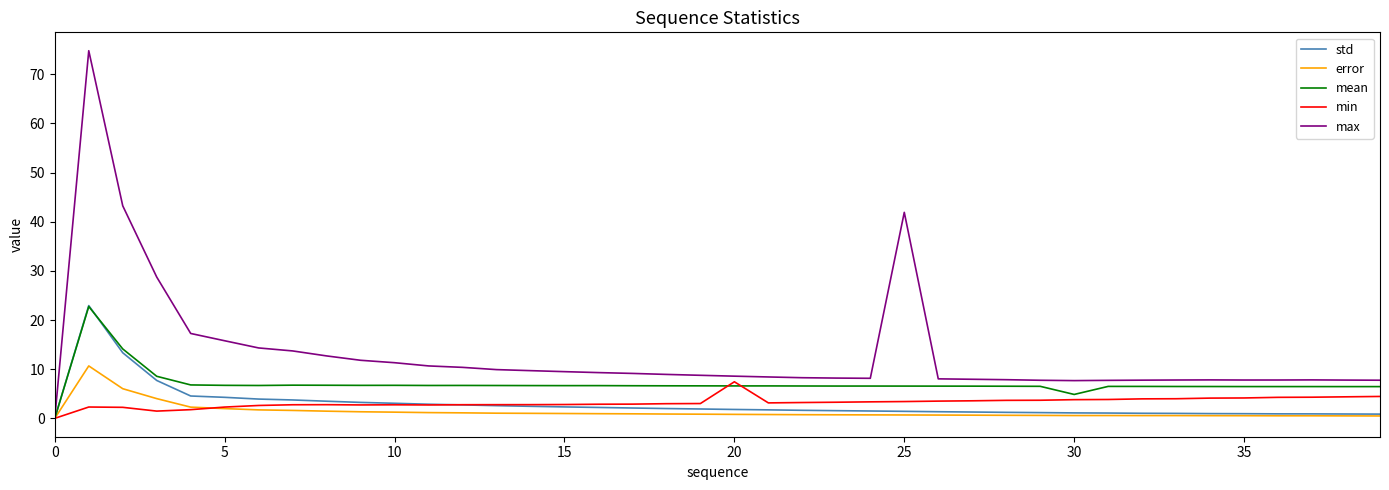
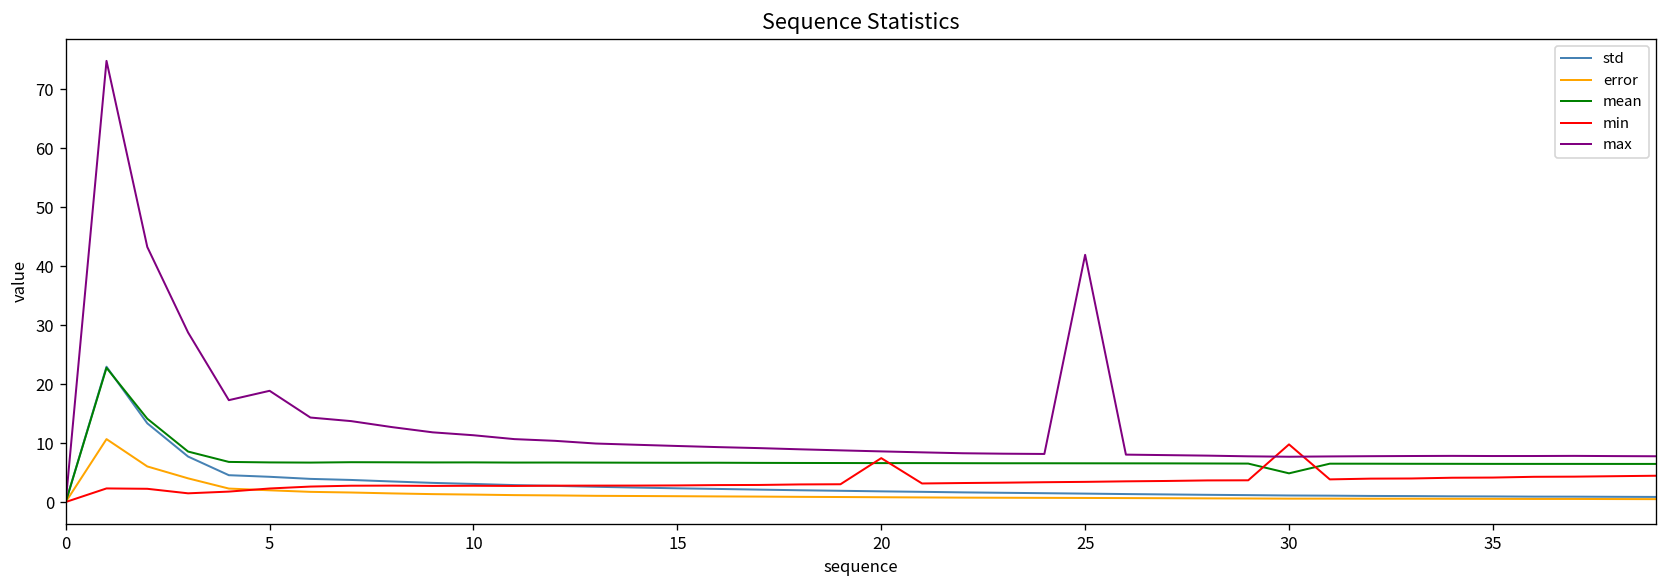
  {
    "std": {
      "5": 4,
      "20": 2,
      "25": 1,
      "30": 1
    },
    "error": {
      "10": 1,
      "15": 1,
      "20": 1,
      "25": 1,
      "30": 1
    },
    "mean": {
      "5": 7,
      "10": 7,
      "15": 7,
      "20": 7,
      "25": 7,
      "30": 5,
      "35": 6
    },
    "min": {
      "20": 7,
      "25": 3,
-     "30": 4,
+     "30": 10,
      "35": 4
    },
    "max": {
-     "5": 16,
+     "5": 19,
      "10": 11,
      "15": 9,
      "20": 9,
      "25": 42,
      "30": 8,
      "35": 8
    }
  }
